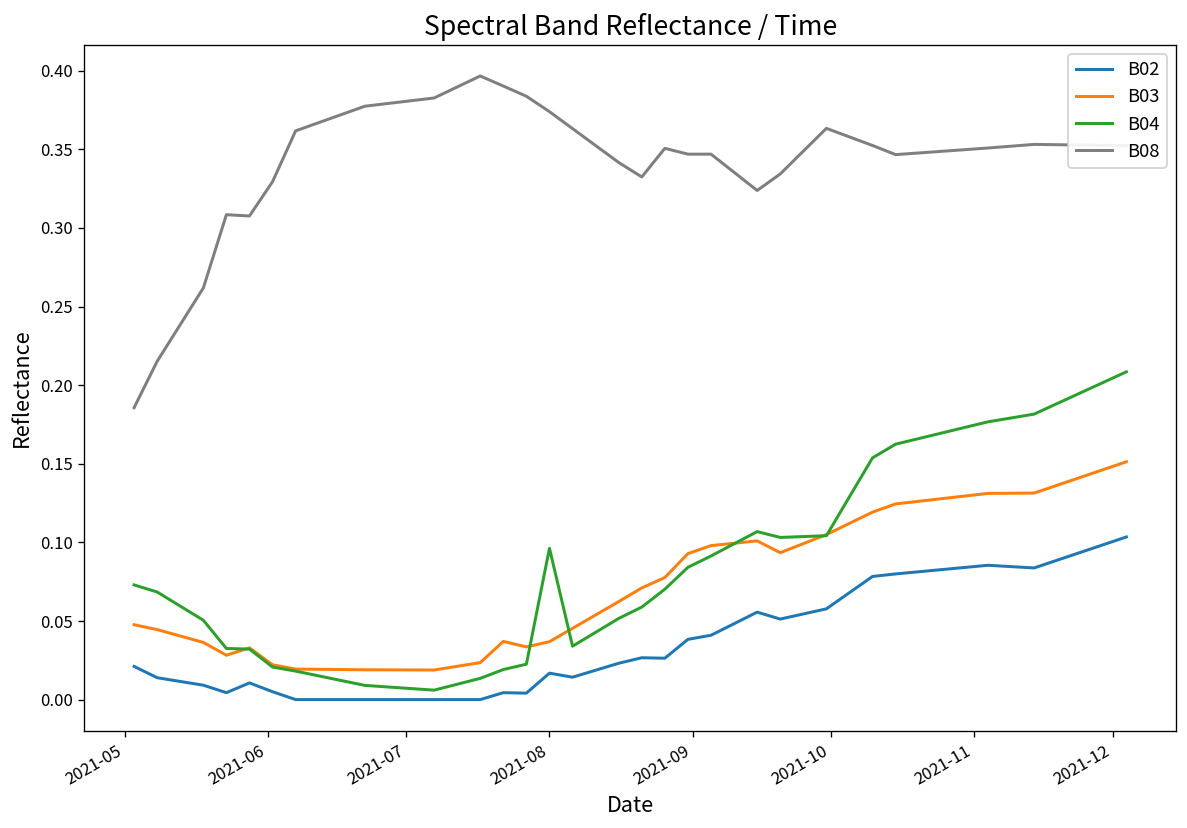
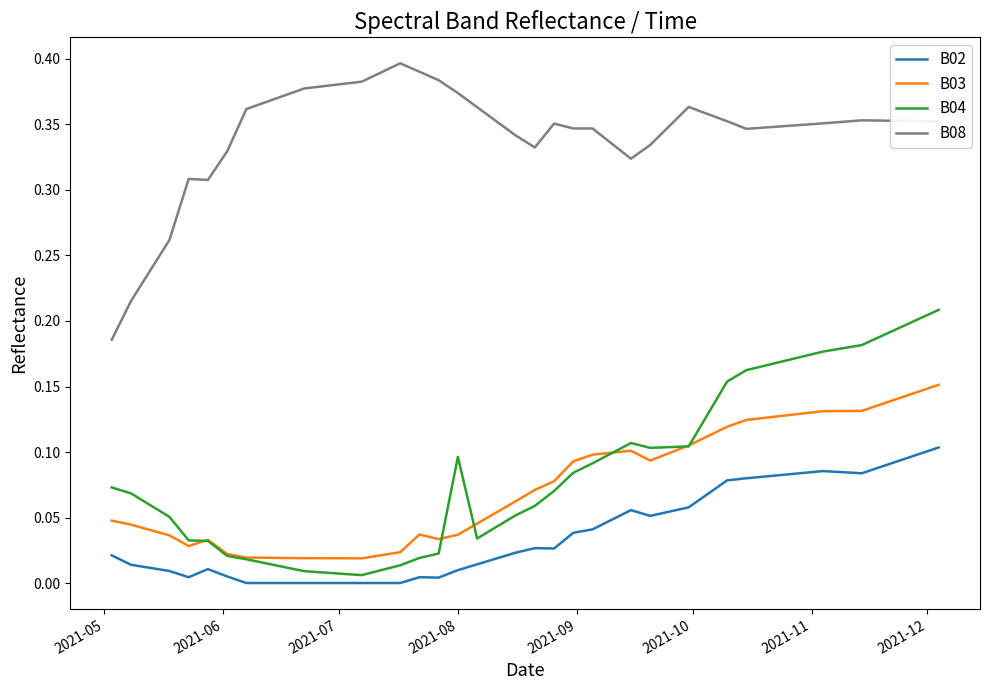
  {
    "B02": {
-     "2021-08": 0.017
+     "2021-08": 0.010
    },
    "B03": {
      "2021-08": 0.037
    },
    "B04": {
      "2021-08": 0.096
    },
    "B08": {
      "2021-08": 0.374
    }
  }
